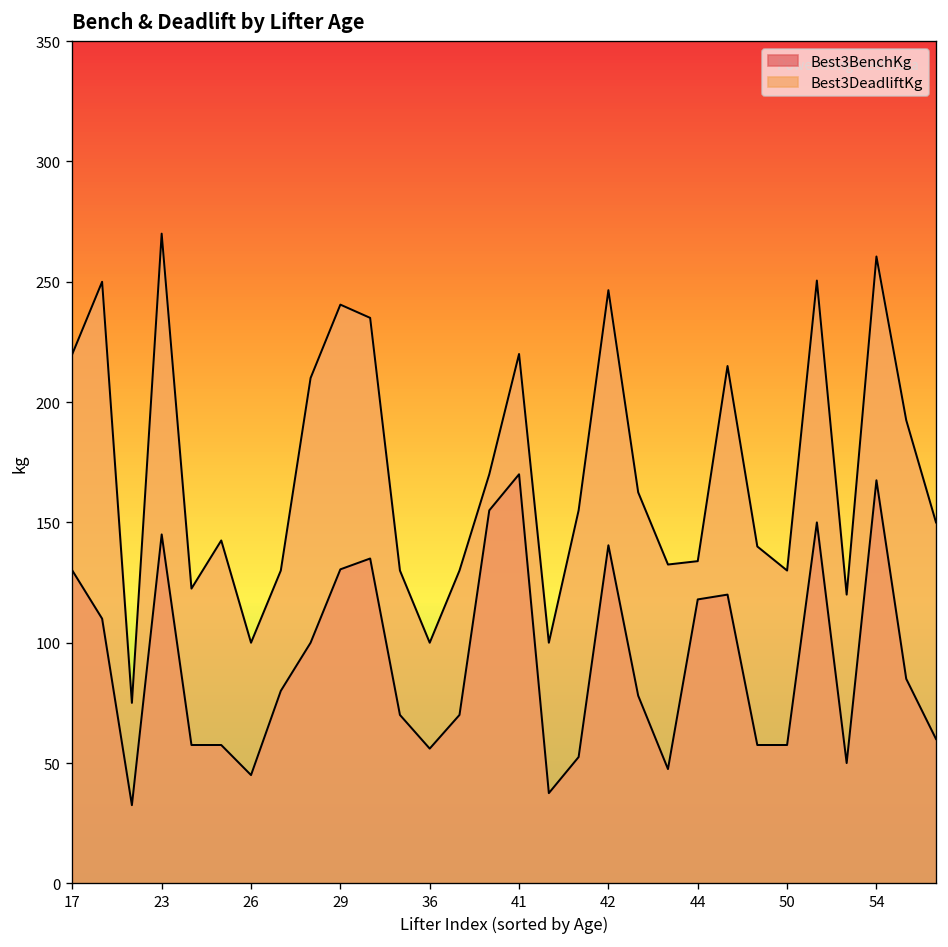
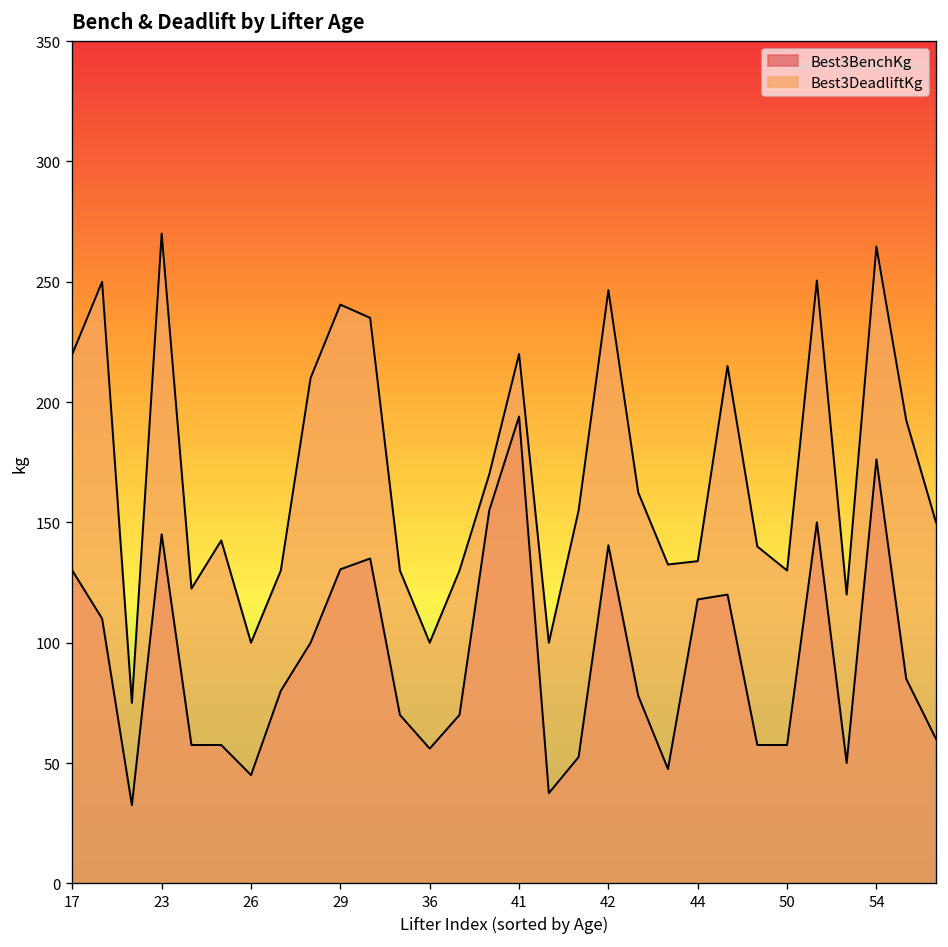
  {
    "Best3BenchKg": {
      "36": 56,
-     "41": 170,
+     "41": 194,
      "42": 141,
      "44": 118,
      "50": 58,
-     "54": 168
+     "54": 176
    },
    "Best3DeadliftKg": {
      "36": 100,
      "41": 220,
      "42": 247,
      "44": 134,
      "50": 130,
-     "54": 261
+     "54": 265
    }
  }
